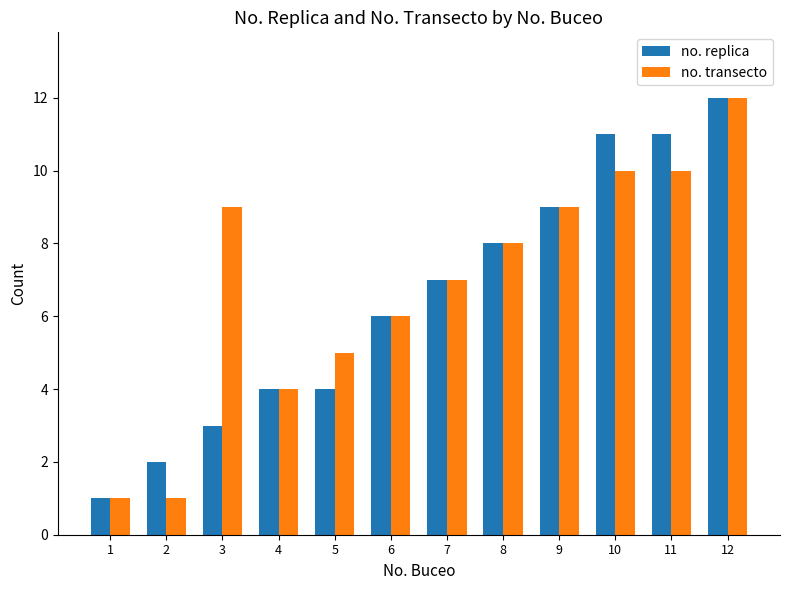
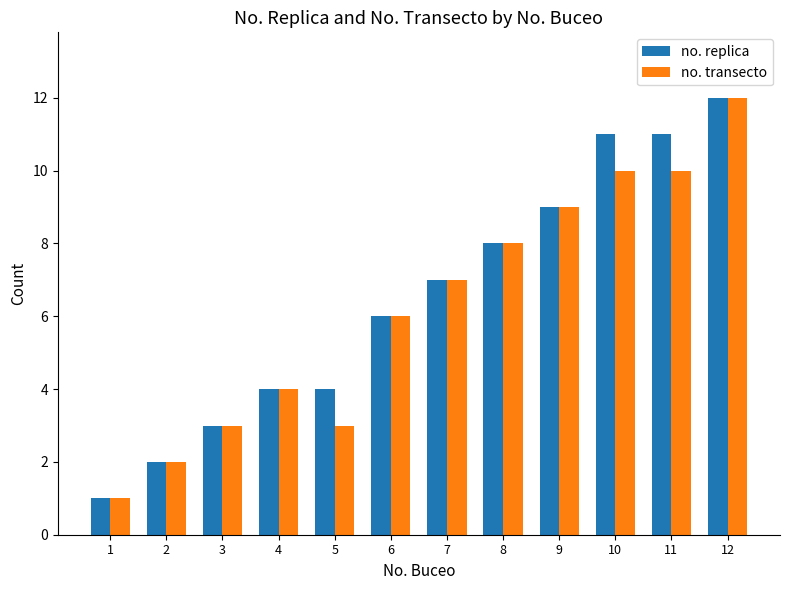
  {
    "no. replica": {
      "1": 1,
      "2": 2,
      "3": 3,
      "4": 4,
      "5": 4,
      "6": 6,
      "7": 7,
      "8": 8,
      "9": 9,
      "10": 11,
      "11": 11,
      "12": 12
    },
    "no. transecto": {
      "1": 1,
-     "2": 1,
-     "3": 9,
+     "2": 2,
+     "3": 3,
      "4": 4,
-     "5": 5,
+     "5": 3,
      "6": 6,
      "7": 7,
      "8": 8,
      "9": 9,
      "10": 10,
      "11": 10,
      "12": 12
    }
  }
